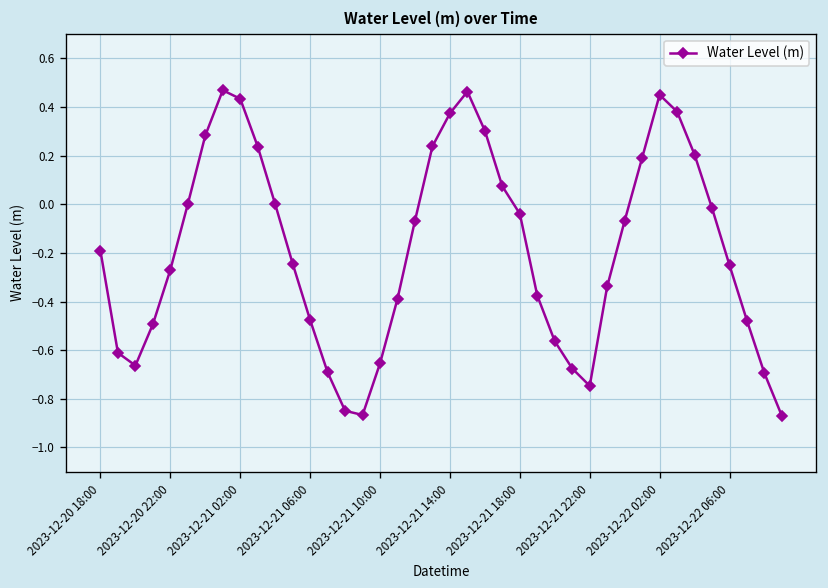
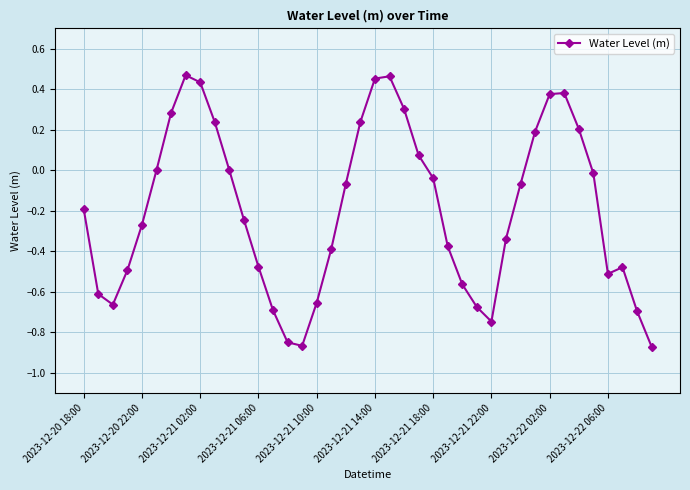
  {
    "2023-12-20 18:00": -0.19,
    "2023-12-20 22:00": -0.27,
    "2023-12-21 02:00": 0.43,
    "2023-12-21 06:00": -0.48,
    "2023-12-21 10:00": -0.65,
-   "2023-12-21 14:00": 0.37,
+   "2023-12-21 14:00": 0.45,
    "2023-12-21 18:00": -0.04,
    "2023-12-21 22:00": -0.75,
-   "2023-12-22 02:00": 0.45,
-   "2023-12-22 06:00": -0.25
+   "2023-12-22 02:00": 0.38,
+   "2023-12-22 06:00": -0.51
  }
